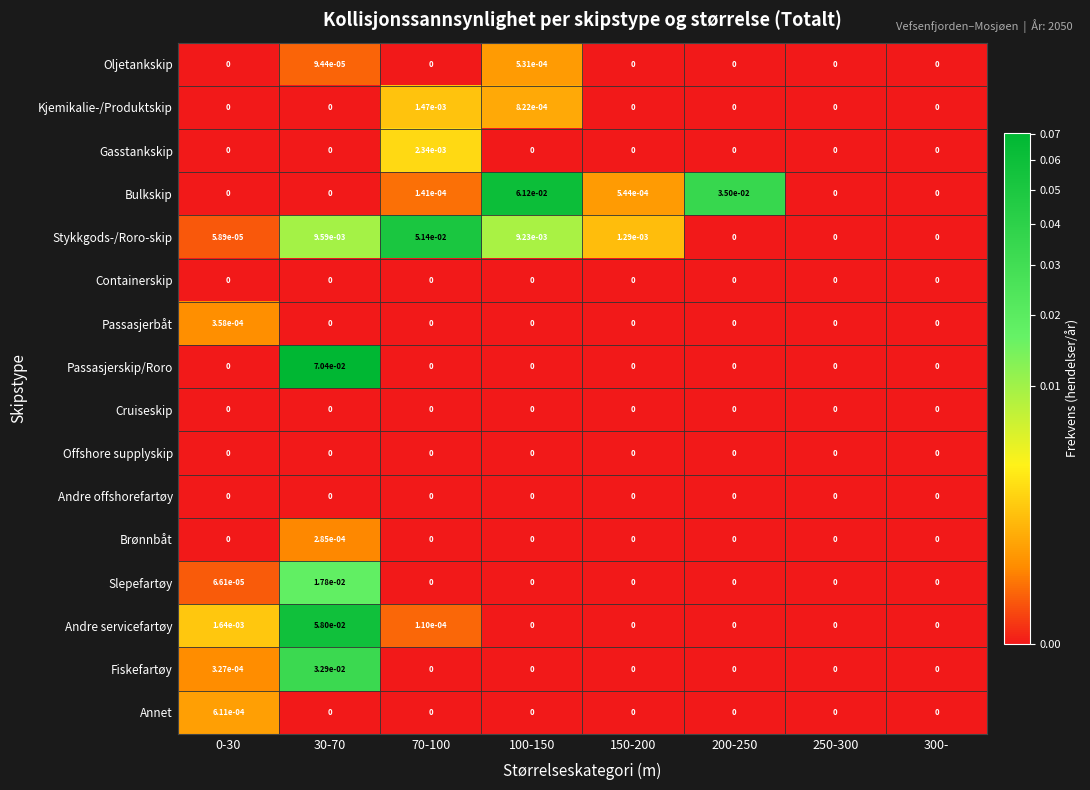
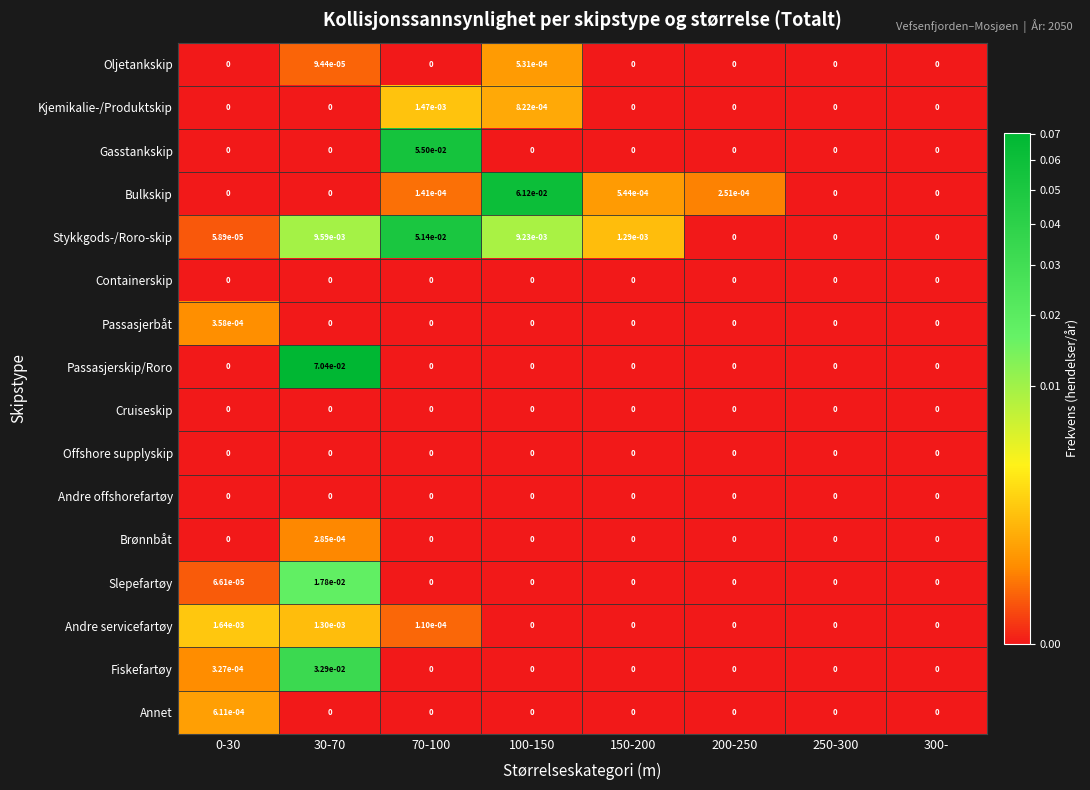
  {
    "Oljetankskip": {
      "0-30": "0",
      "30-70": "9.44e-05",
      "70-100": "0",
      "100-150": "5.31e-04",
      "150-200": "0",
      "200-250": "0",
      "250-300": "0",
      "300-": "0"
    },
    "Kjemikalie-/Produktskip": {
      "0-30": "0",
      "30-70": "0",
      "70-100": "1.47e-03",
      "100-150": "8.22e-04",
      "150-200": "0",
      "200-250": "0",
      "250-300": "0",
      "300-": "0"
    },
    "Gasstankskip": {
      "0-30": "0",
      "30-70": "0",
-     "70-100": "2.34e-03",
+     "70-100": "5.50e-02",
      "100-150": "0",
      "150-200": "0",
      "200-250": "0",
      "250-300": "0",
      "300-": "0"
    },
    "Bulkskip": {
      "0-30": "0",
      "30-70": "0",
      "70-100": "1.41e-04",
      "100-150": "6.12e-02",
      "150-200": "5.44e-04",
-     "200-250": "3.50e-02",
+     "200-250": "2.51e-04",
      "250-300": "0",
      "300-": "0"
    },
    "Stykkgods-/Roro-skip": {
      "0-30": "5.89e-05",
      "30-70": "9.59e-03",
      "70-100": "5.14e-02",
      "100-150": "9.23e-03",
      "150-200": "1.29e-03",
      "200-250": "0",
      "250-300": "0",
      "300-": "0"
    },
    "Containerskip": {
      "0-30": "0",
      "30-70": "0",
      "70-100": "0",
      "100-150": "0",
      "150-200": "0",
      "200-250": "0",
      "250-300": "0",
      "300-": "0"
    },
    "Passasjerbåt": {
      "0-30": "3.58e-04",
      "30-70": "0",
      "70-100": "0",
      "100-150": "0",
      "150-200": "0",
      "200-250": "0",
      "250-300": "0",
      "300-": "0"
    },
    "Passasjerskip/Roro": {
      "0-30": "0",
      "30-70": "7.04e-02",
      "70-100": "0",
      "100-150": "0",
      "150-200": "0",
      "200-250": "0",
      "250-300": "0",
      "300-": "0"
    },
    "Cruiseskip": {
      "0-30": "0",
      "30-70": "0",
      "70-100": "0",
      "100-150": "0",
      "150-200": "0",
      "200-250": "0",
      "250-300": "0",
      "300-": "0"
    },
    "Offshore supplyskip": {
      "0-30": "0",
      "30-70": "0",
      "70-100": "0",
      "100-150": "0",
      "150-200": "0",
      "200-250": "0",
      "250-300": "0",
      "300-": "0"
    },
    "Andre offshorefartøy": {
      "0-30": "0",
      "30-70": "0",
      "70-100": "0",
      "100-150": "0",
      "150-200": "0",
      "200-250": "0",
      "250-300": "0",
      "300-": "0"
    },
    "Brønnbåt": {
      "0-30": "0",
      "30-70": "2.85e-04",
      "70-100": "0",
      "100-150": "0",
      "150-200": "0",
      "200-250": "0",
      "250-300": "0",
      "300-": "0"
    },
    "Slepefartøy": {
      "0-30": "6.61e-05",
      "30-70": "1.78e-02",
      "70-100": "0",
      "100-150": "0",
      "150-200": "0",
      "200-250": "0",
      "250-300": "0",
      "300-": "0"
    },
    "Andre servicefartøy": {
      "0-30": "1.64e-03",
-     "30-70": "5.80e-02",
+     "30-70": "1.30e-03",
      "70-100": "1.10e-04",
      "100-150": "0",
      "150-200": "0",
      "200-250": "0",
      "250-300": "0",
      "300-": "0"
    },
    "Fiskefartøy": {
      "0-30": "3.27e-04",
      "30-70": "3.29e-02",
      "70-100": "0",
      "100-150": "0",
      "150-200": "0",
      "200-250": "0",
      "250-300": "0",
      "300-": "0"
    },
    "Annet": {
      "0-30": "6.11e-04",
      "30-70": "0",
      "70-100": "0",
      "100-150": "0",
      "150-200": "0",
      "200-250": "0",
      "250-300": "0",
      "300-": "0"
    }
  }
